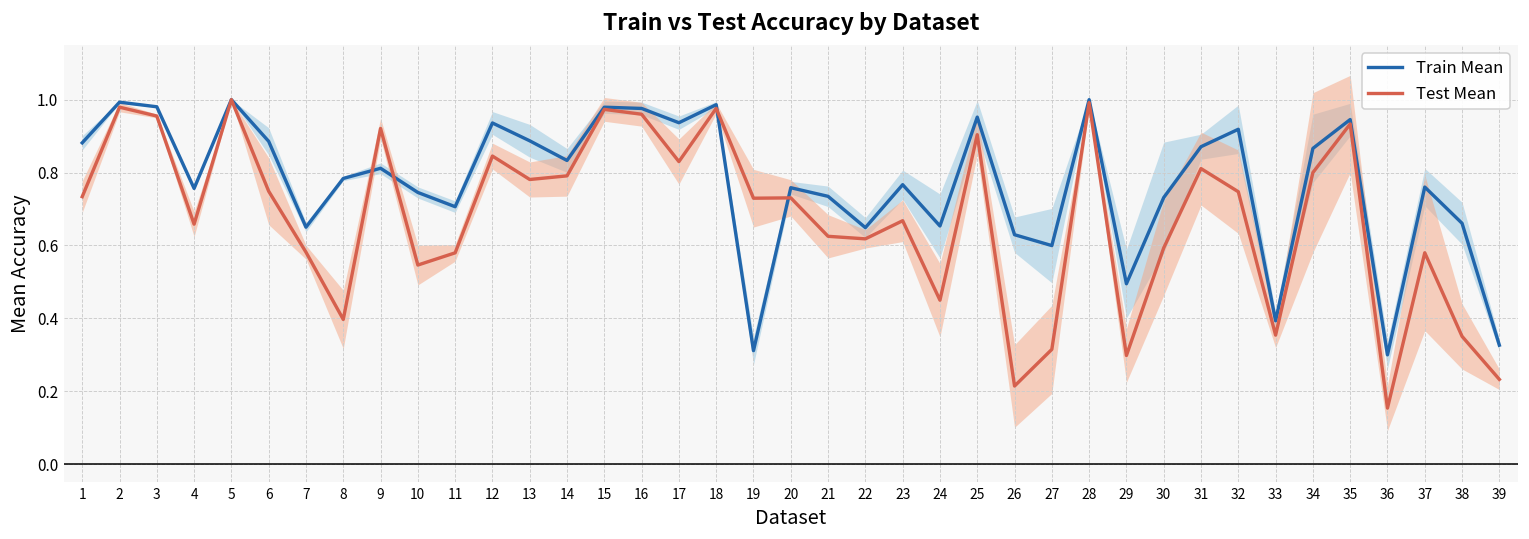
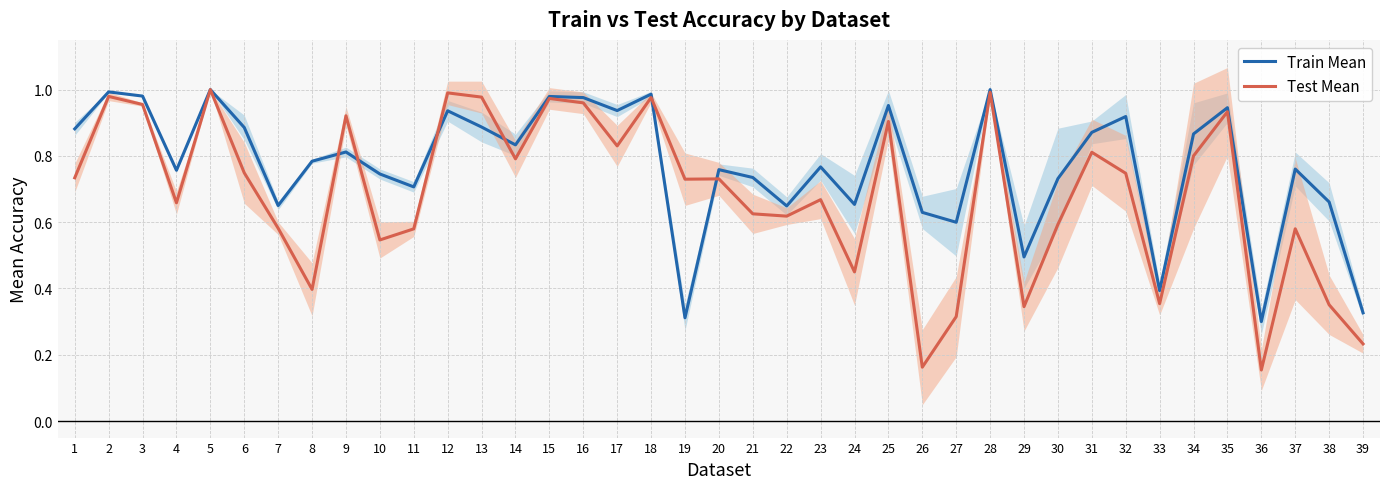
  {
    "Train Mean": {
      "1": 0.88,
      "6": 0.89,
      "7": 0.65,
      "9": 0.81,
      "10": 0.75,
      "11": 0.71,
      "12": 0.94,
      "13": 0.89,
      "14": 0.83,
      "16": 0.98,
      "17": 0.94,
      "19": 0.31,
      "20": 0.76,
      "21": 0.73,
      "23": 0.77,
      "24": 0.65,
      "26": 0.63,
      "27": 0.60,
      "29": 0.50,
      "30": 0.73,
      "31": 0.87,
      "32": 0.92,
      "34": 0.87,
      "35": 0.95,
      "36": 0.30,
      "37": 0.76,
      "38": 0.66,
      "39": 0.33
    },
    "Test Mean": {
      "1": 0.73,
      "2": 0.98,
      "4": 0.66,
      "6": 0.75,
      "7": 0.58,
      "8": 0.40,
      "9": 0.92,
      "10": 0.55,
      "11": 0.58,
-     "12": 0.85,
-     "13": 0.78,
+     "12": 0.99,
+     "13": 0.98,
      "14": 0.79,
      "16": 0.96,
      "17": 0.83,
      "18": 0.98,
      "19": 0.73,
      "20": 0.73,
      "21": 0.63,
      "22": 0.62,
      "23": 0.67,
      "24": 0.45,
      "25": 0.90,
-     "26": 0.21,
+     "26": 0.16,
      "27": 0.32,
      "28": 0.99,
-     "29": 0.30,
+     "29": 0.35,
      "30": 0.59,
      "31": 0.81,
      "32": 0.75,
      "33": 0.35,
      "34": 0.80,
      "35": 0.93,
      "36": 0.15,
      "37": 0.58,
      "38": 0.35,
      "39": 0.23
    }
  }
